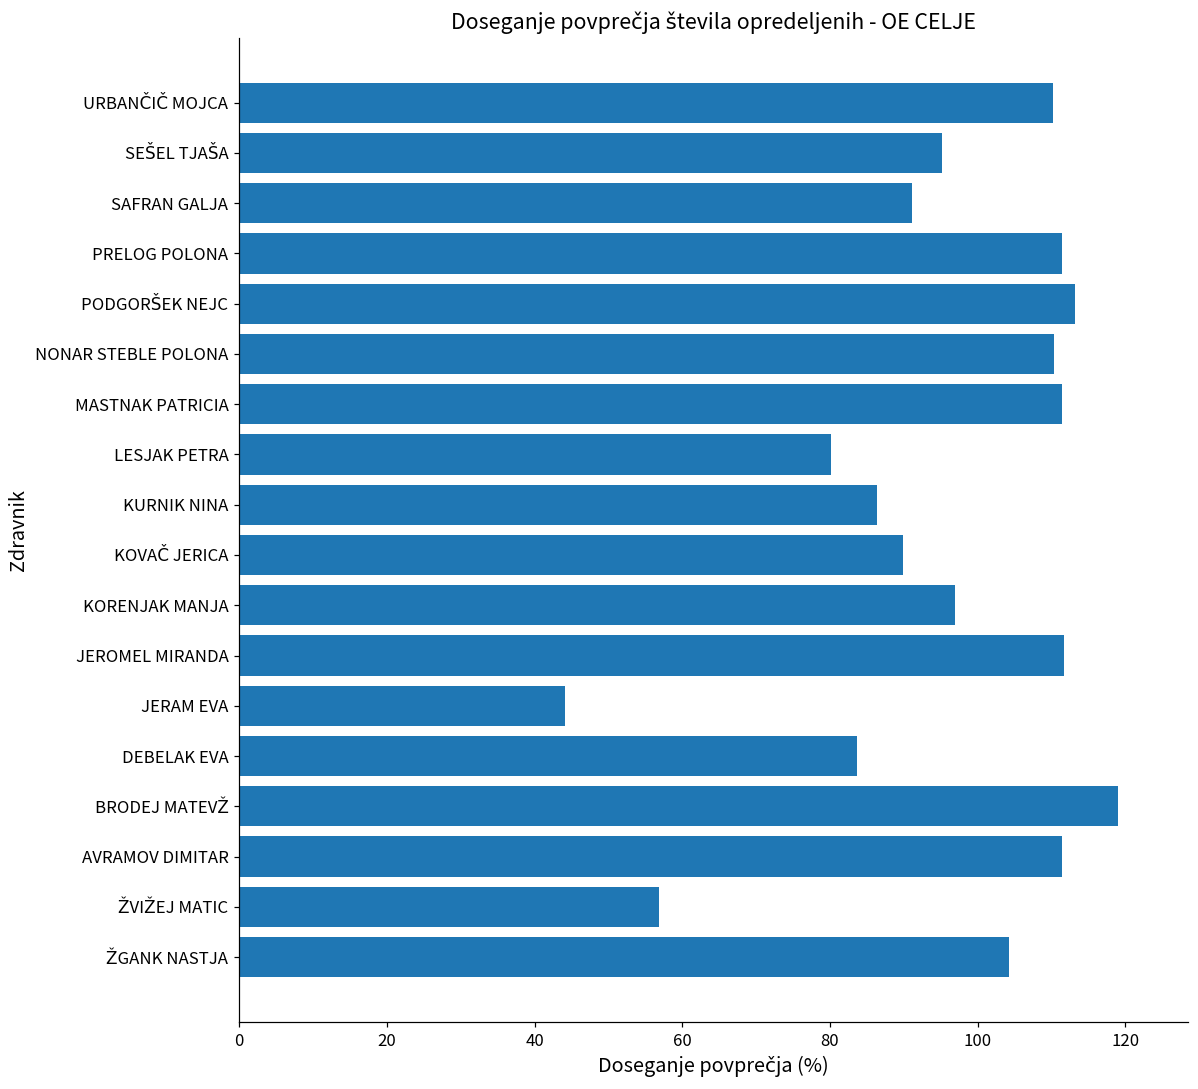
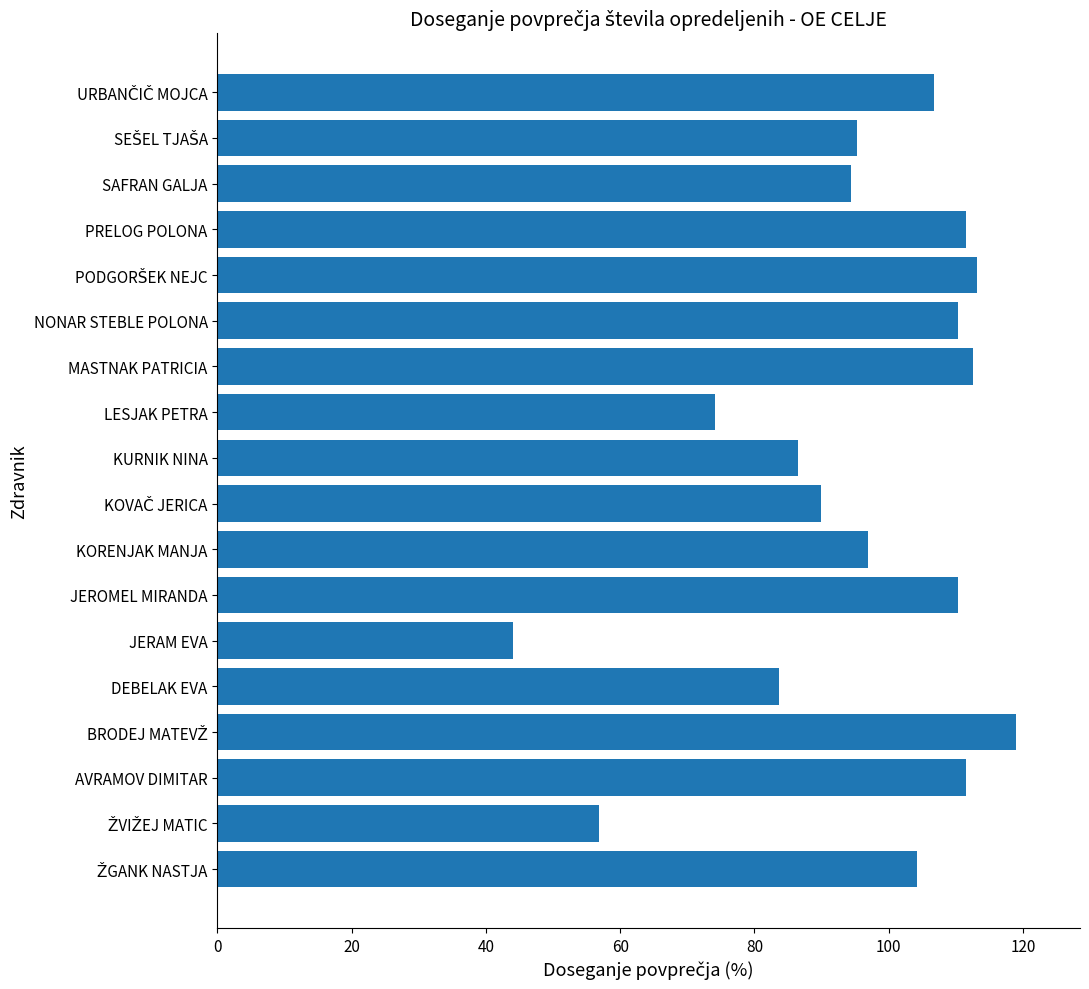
  {
-   "URBANČIČ MOJCA": 110,
+   "URBANČIČ MOJCA": 107,
    "SEŠEL TJAŠA": 95,
-   "SAFRAN GALJA": 91,
+   "SAFRAN GALJA": 94,
    "PRELOG POLONA": 111,
    "PODGORŠEK NEJC": 113,
    "NONAR STEBLE POLONA": 110,
-   "MASTNAK PATRICIA": 111,
-   "LESJAK PETRA": 80,
+   "MASTNAK PATRICIA": 113,
+   "LESJAK PETRA": 74,
    "KURNIK NINA": 86,
    "KOVAČ JERICA": 90,
    "KORENJAK MANJA": 97,
-   "JEROMEL MIRANDA": 112,
+   "JEROMEL MIRANDA": 110,
    "JERAM EVA": 44,
    "DEBELAK EVA": 84,
    "BRODEJ MATEVŽ": 119,
    "AVRAMOV DIMITAR": 111,
    "ŽVIŽEJ MATIC": 57,
    "ŽGANK NASTJA": 104
  }
